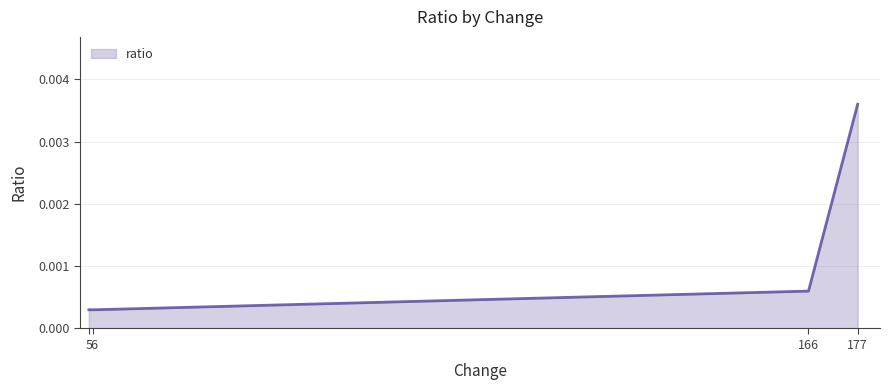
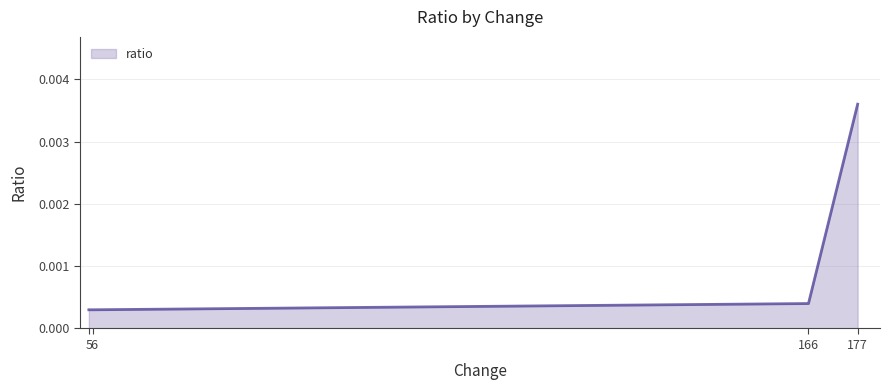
  {
-   "166": 0.0006,
+   "166": 0.0004,
    "177": 0.0036
  }
